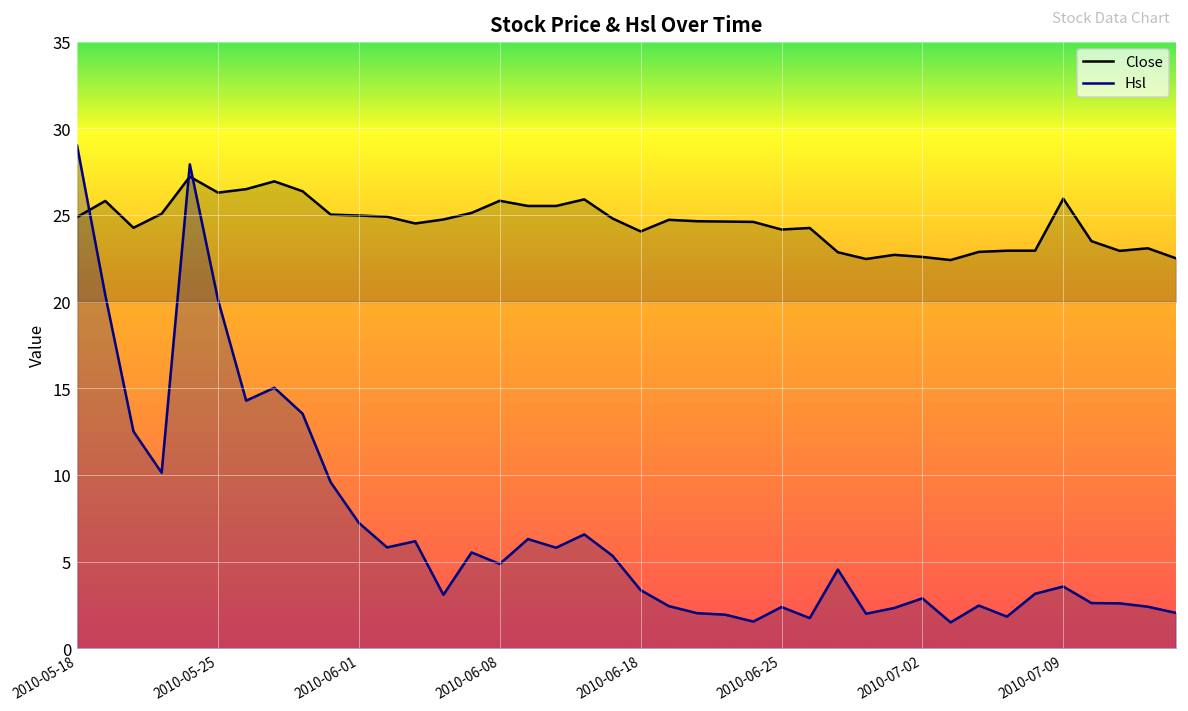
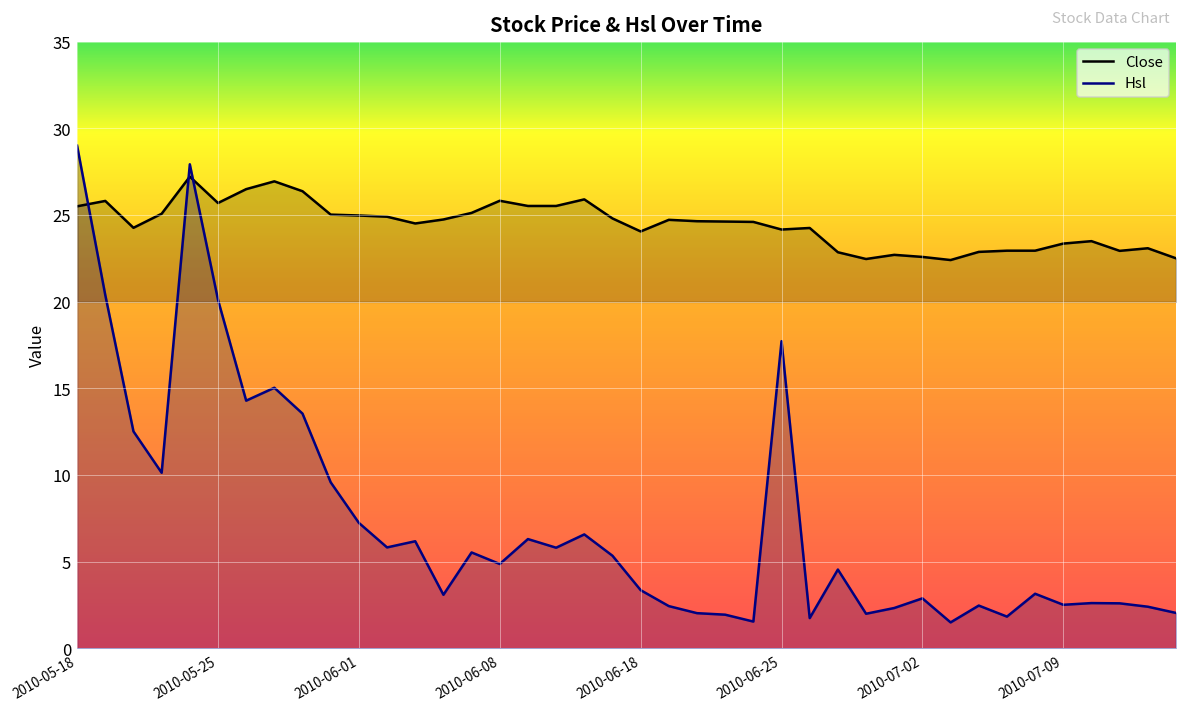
  {
    "Close": {
-     "2010-05-18": 24.9,
-     "2010-05-25": 26.3,
+     "2010-05-18": 25.5,
+     "2010-05-25": 25.7,
      "2010-06-01": 25.0,
      "2010-06-08": 25.8,
      "2010-06-18": 24.1,
      "2010-06-25": 24.2,
      "2010-07-02": 22.6,
-     "2010-07-09": 26.0
+     "2010-07-09": 23.4
    },
    "Hsl": {
      "2010-05-18": 29.0,
      "2010-05-25": 20.1,
      "2010-06-01": 7.2,
      "2010-06-08": 4.9,
      "2010-06-18": 3.4,
-     "2010-06-25": 2.4,
+     "2010-06-25": 17.7,
      "2010-07-02": 2.9,
-     "2010-07-09": 3.6
+     "2010-07-09": 2.5
    }
  }
